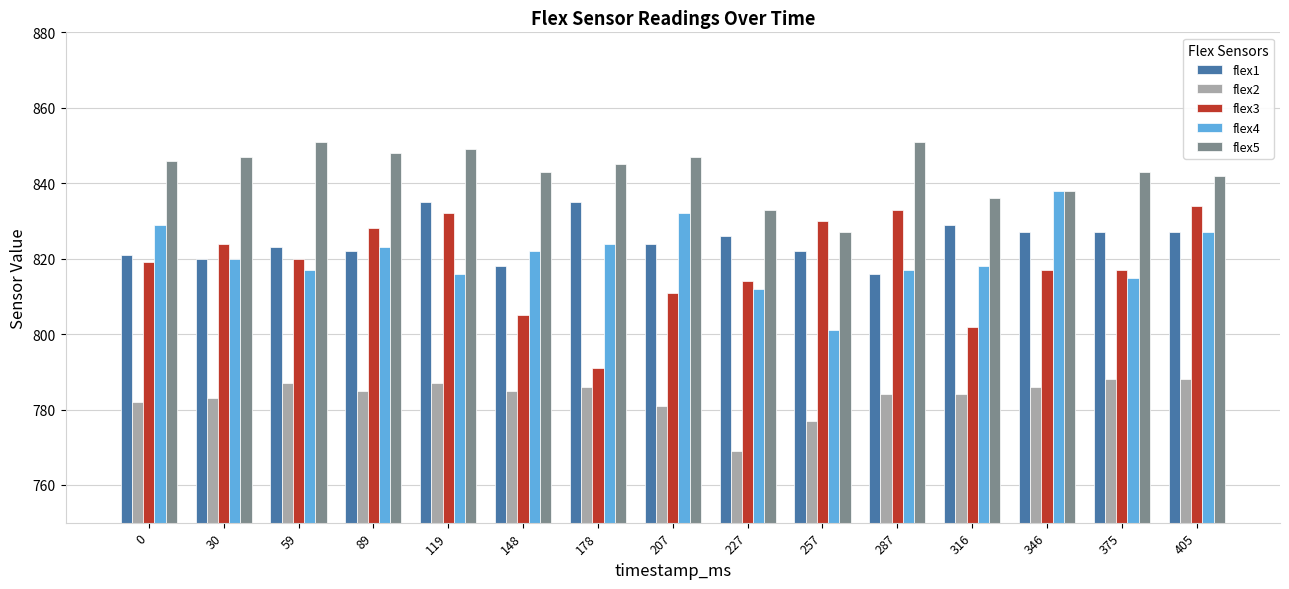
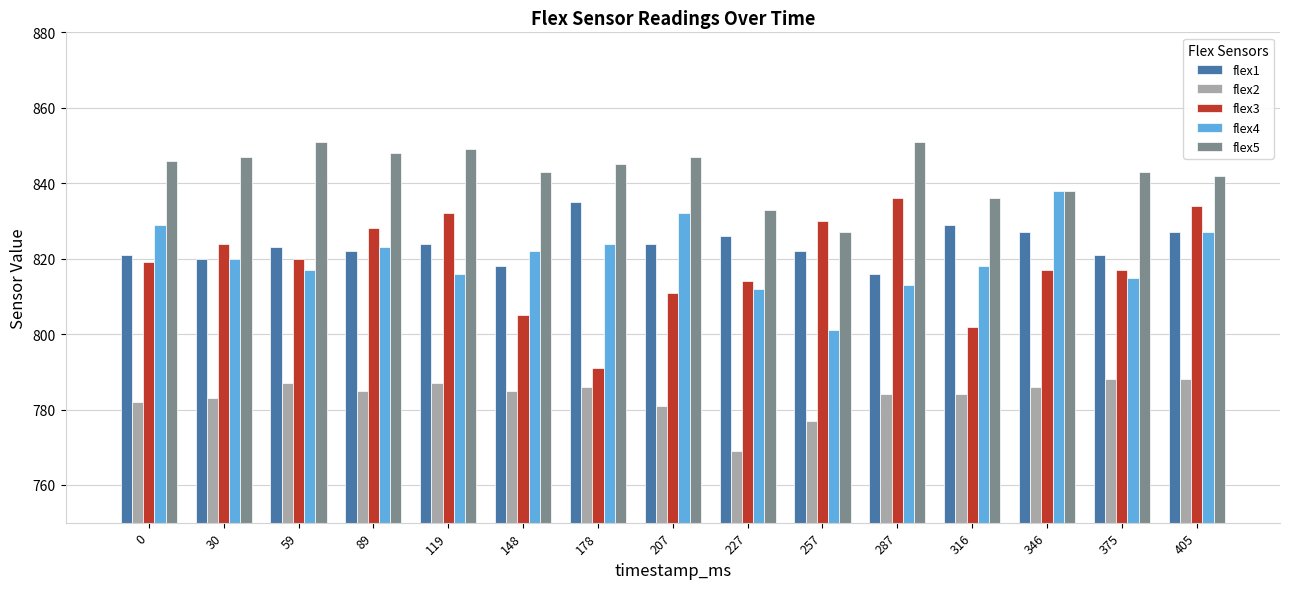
  {
    "flex1": {
      "0": 821,
      "30": 820,
      "59": 823,
      "89": 822,
-     "119": 835,
+     "119": 824,
      "148": 818,
      "178": 835,
      "207": 824,
      "227": 826,
      "257": 822,
      "287": 816,
      "316": 829,
      "346": 827,
-     "375": 827,
+     "375": 821,
      "405": 827
    },
    "flex3": {
      "0": 819,
      "30": 824,
      "59": 820,
      "89": 828,
      "119": 832,
      "148": 805,
      "178": 791,
      "207": 811,
      "227": 814,
      "257": 830,
-     "287": 833,
+     "287": 836,
      "316": 802,
      "346": 817,
      "375": 817,
      "405": 834
    },
    "flex4": {
      "0": 829,
      "30": 820,
      "59": 817,
      "89": 823,
      "119": 816,
      "148": 822,
      "178": 824,
      "207": 832,
      "227": 812,
      "257": 801,
-     "287": 817,
+     "287": 813,
      "316": 818,
      "346": 838,
      "375": 815,
      "405": 827
    }
  }
